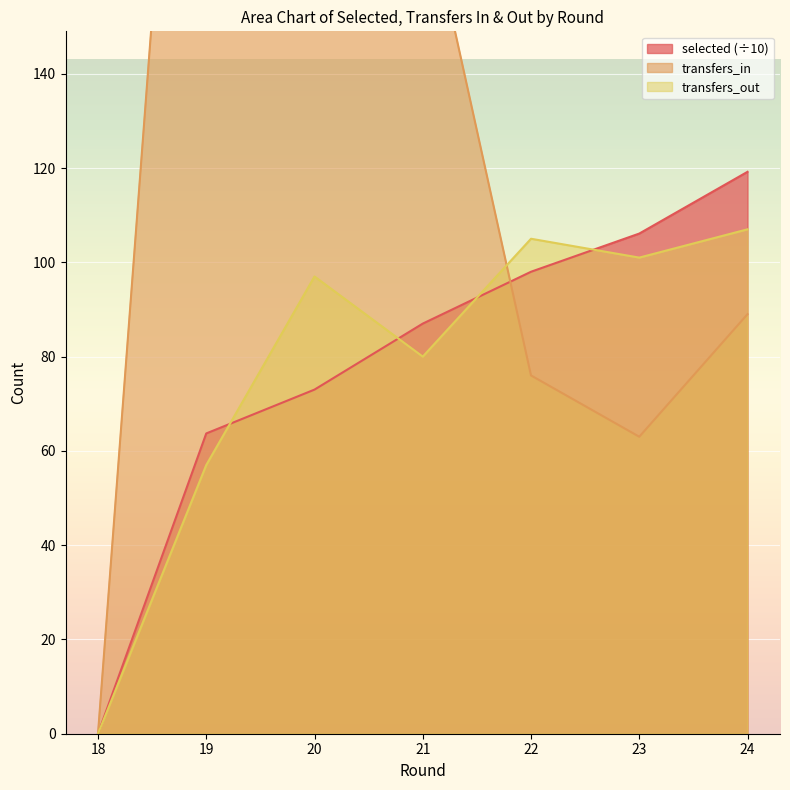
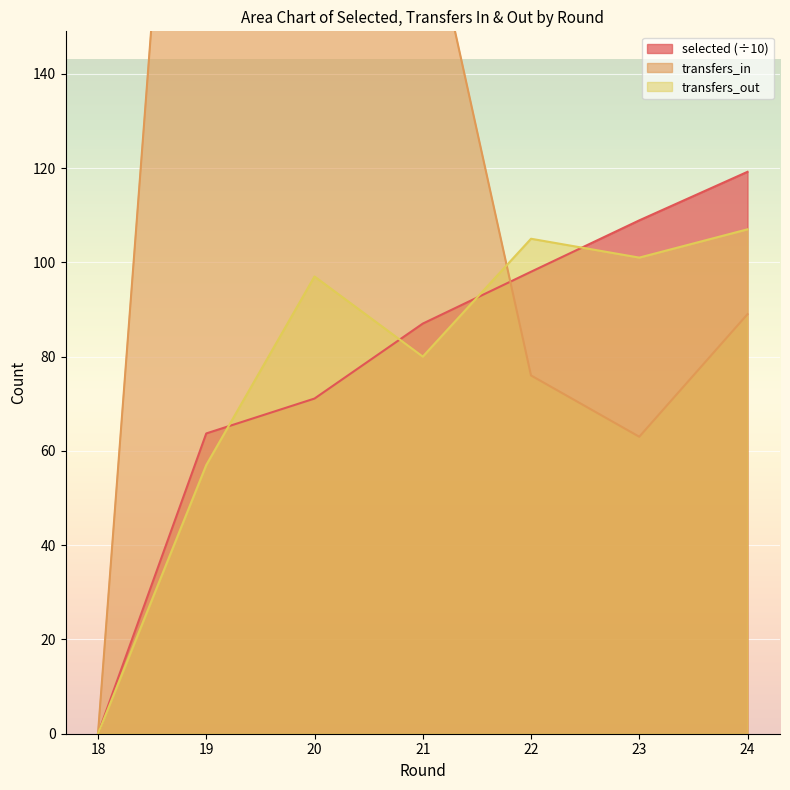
  {
    "selected (÷10)": {
      "19": 64,
-     "20": 73,
+     "20": 71,
      "21": 87,
      "22": 98,
-     "23": 106,
+     "23": 109,
      "24": 119
    }
  }
